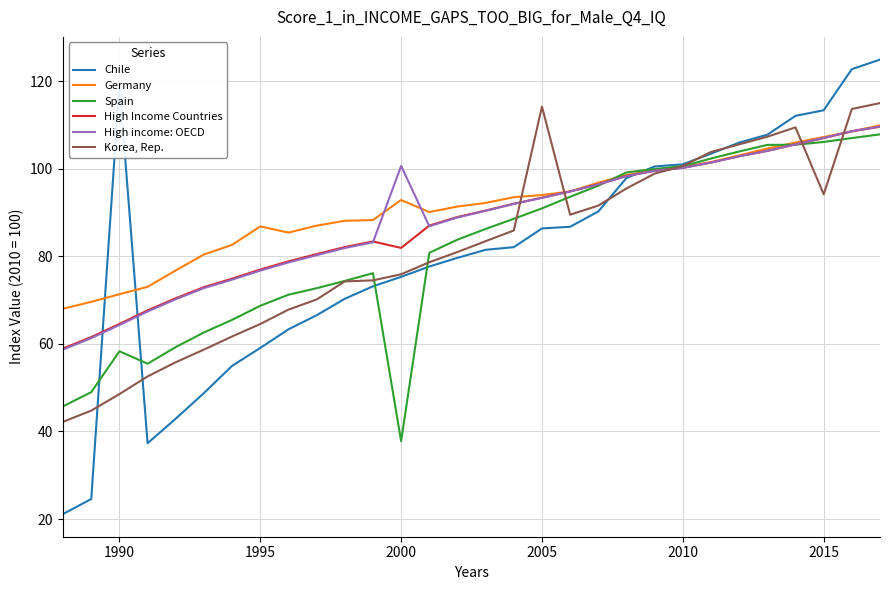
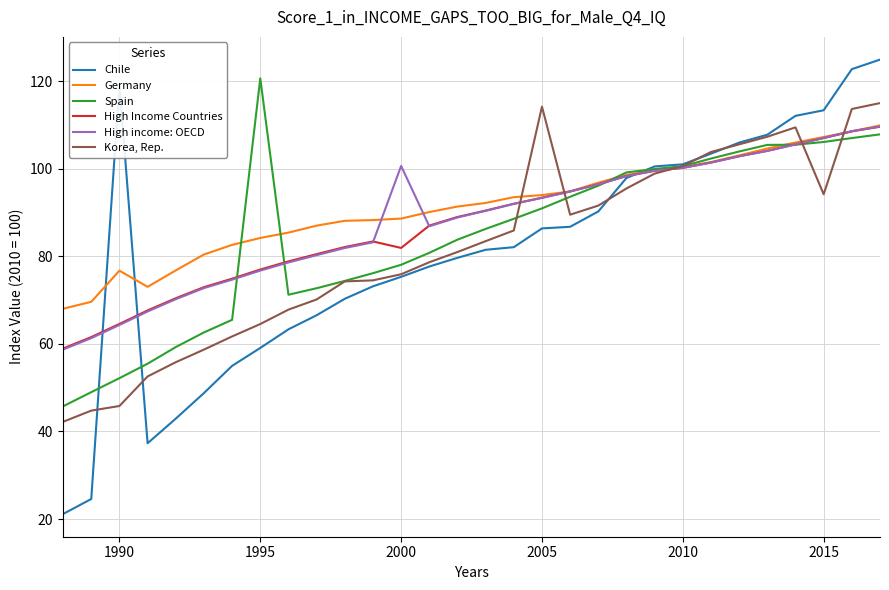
  {
    "Chile": {
      "1995": 59,
      "2005": 86,
      "2015": 113
    },
    "Germany": {
-     "1990": 71,
-     "1995": 87,
-     "2000": 93,
+     "1990": 77,
+     "1995": 84,
+     "2000": 89,
      "2005": 94
    },
    "Spain": {
-     "1990": 58,
-     "1995": 69,
-     "2000": 38,
+     "1990": 52,
+     "1995": 121,
+     "2000": 78,
      "2005": 91,
      "2015": 106
    },
    "High Income Countries": {
      "2000": 82
    },
    "High income: OECD": {
      "2000": 101
    },
    "Korea, Rep.": {
-     "1990": 49,
+     "1990": 46,
      "1995": 65,
      "2005": 114,
      "2015": 94
    }
  }
